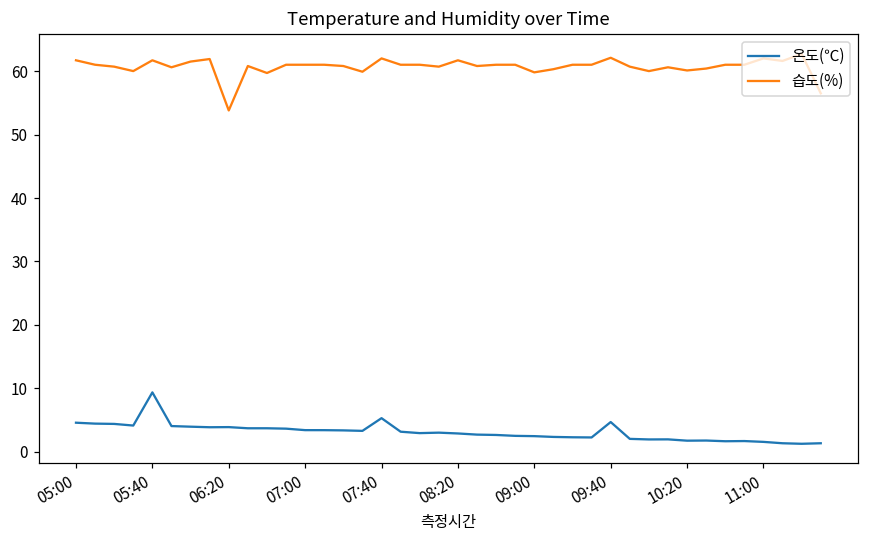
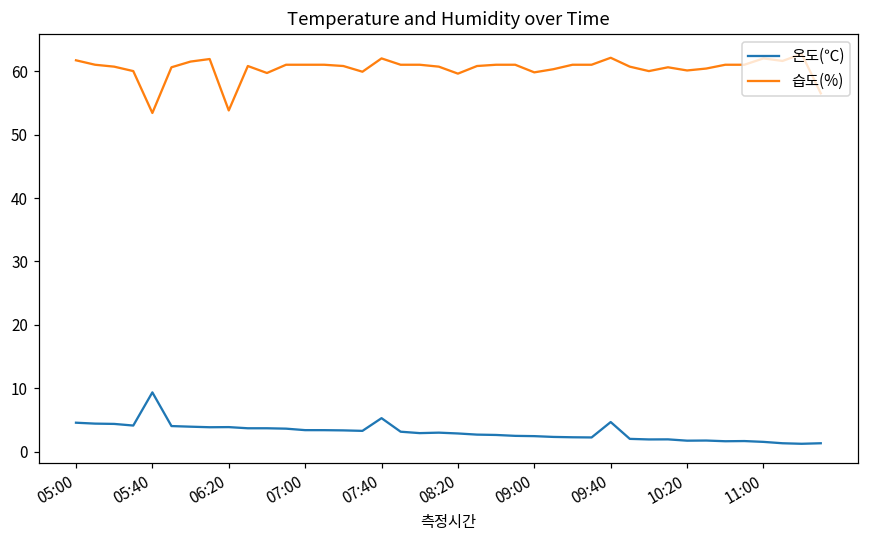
  {
    "온도(℃)": {
      "05:00": 5,
      "05:40": 9,
      "06:20": 4,
      "07:00": 3,
      "07:40": 5,
      "08:20": 3,
      "09:00": 2,
      "09:40": 5,
      "10:20": 2,
      "11:00": 2
    },
    "습도(%)": {
      "05:00": 62,
-     "05:40": 62,
+     "05:40": 53,
      "06:20": 54,
      "07:00": 61,
      "07:40": 62,
-     "08:20": 62,
+     "08:20": 60,
      "09:00": 60,
      "09:40": 62,
      "10:20": 60
    }
  }
